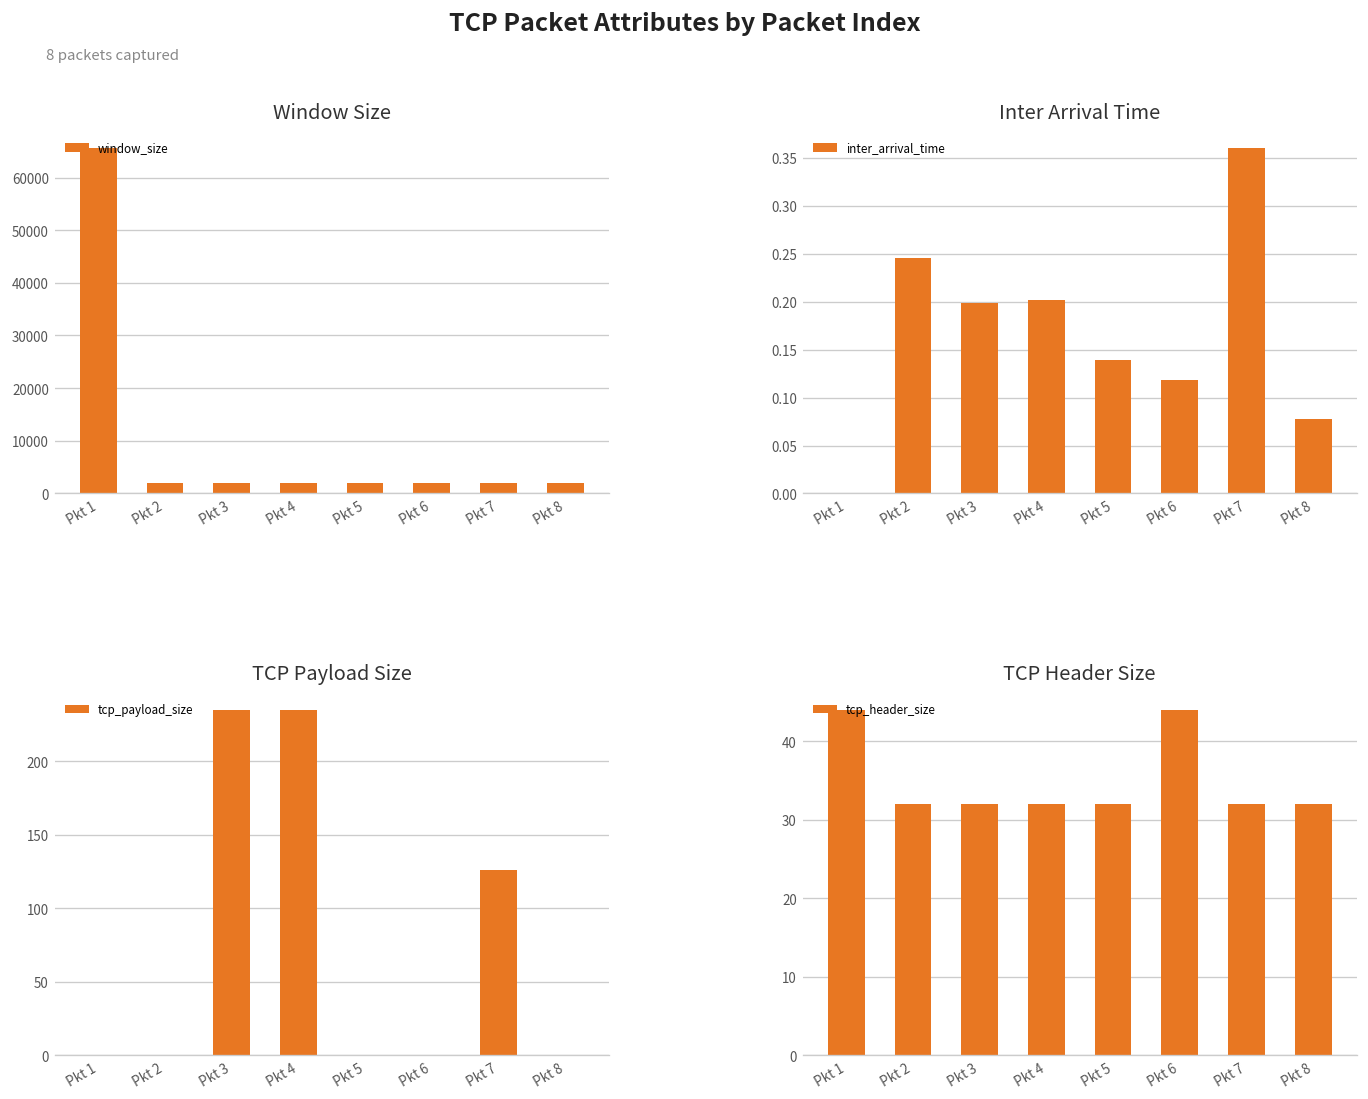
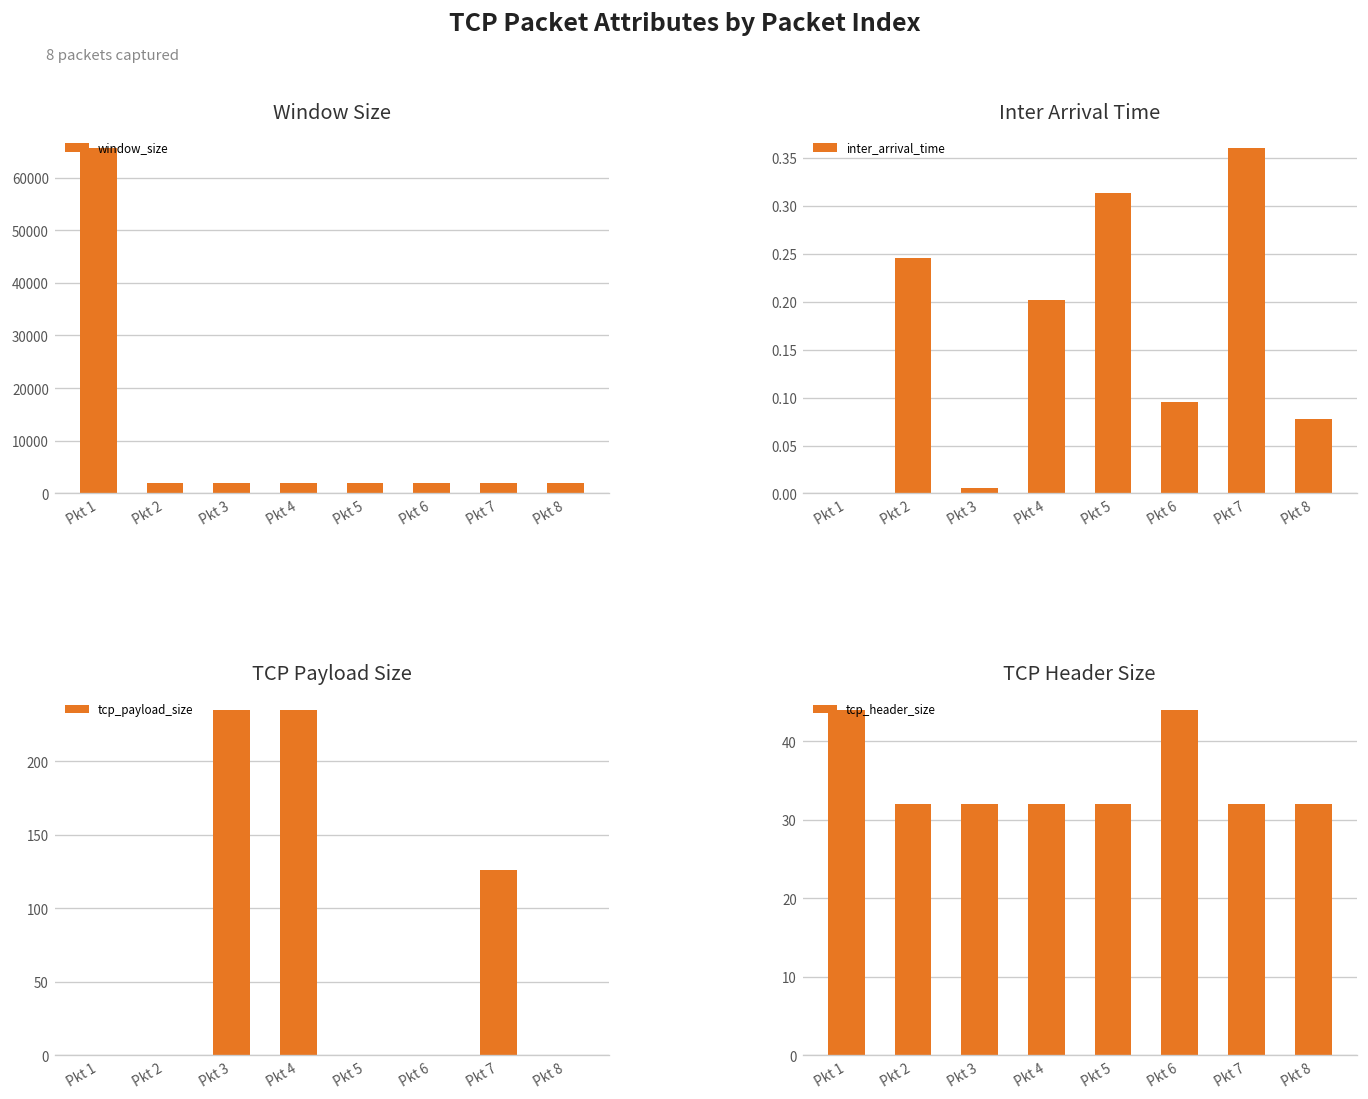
  {
    "Window Size": {
      "Pkt 1": 66000,
      "Pkt 2": 2000,
      "Pkt 3": 2000,
      "Pkt 4": 2000,
      "Pkt 5": 2000,
      "Pkt 6": 2000,
      "Pkt 7": 2000,
      "Pkt 8": 2000
    },
    "Inter Arrival Time": {
      "Pkt 1": 0.00,
      "Pkt 2": 0.25,
-     "Pkt 3": 0.20,
+     "Pkt 3": 0.01,
      "Pkt 4": 0.20,
-     "Pkt 5": 0.14,
-     "Pkt 6": 0.12,
+     "Pkt 5": 0.31,
+     "Pkt 6": 0.10,
      "Pkt 7": 0.36,
      "Pkt 8": 0.08
    },
    "TCP Payload Size": {
      "Pkt 1": 0,
      "Pkt 2": 0,
      "Pkt 3": 235,
      "Pkt 4": 235,
      "Pkt 5": 0,
      "Pkt 6": 0,
      "Pkt 7": 126,
      "Pkt 8": 0
    },
    "TCP Header Size": {
      "Pkt 1": 44,
      "Pkt 2": 32,
      "Pkt 3": 32,
      "Pkt 4": 32,
      "Pkt 5": 32,
      "Pkt 6": 44,
      "Pkt 7": 32,
      "Pkt 8": 32
    }
  }
